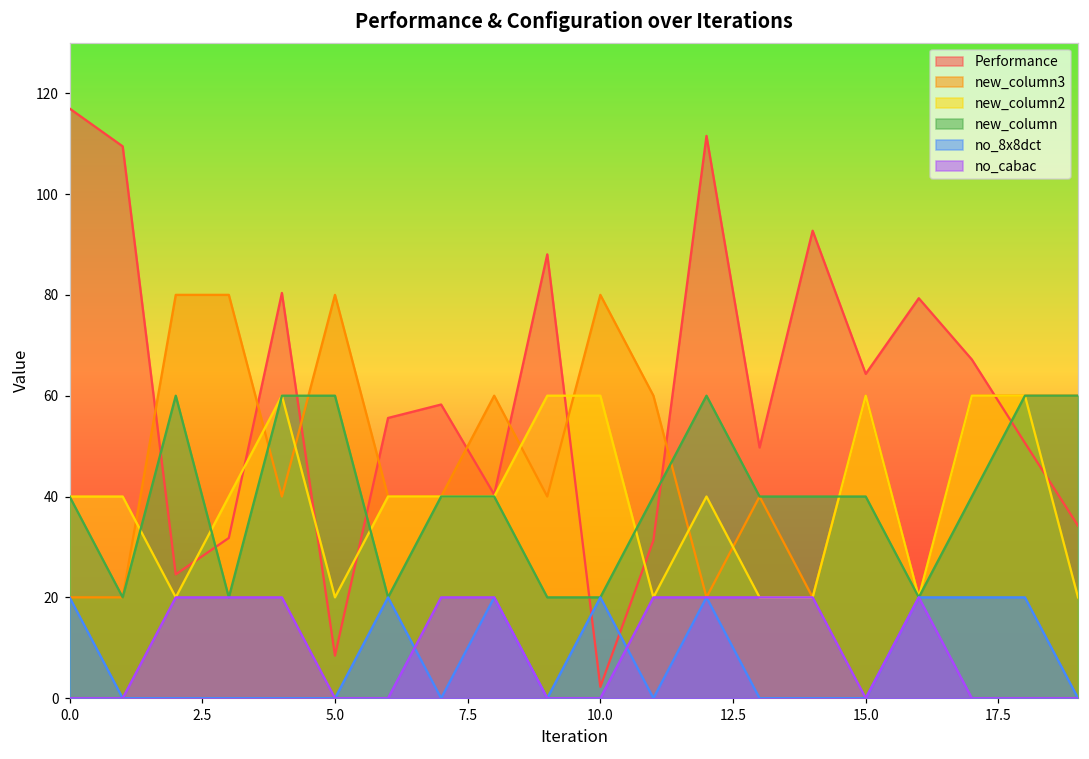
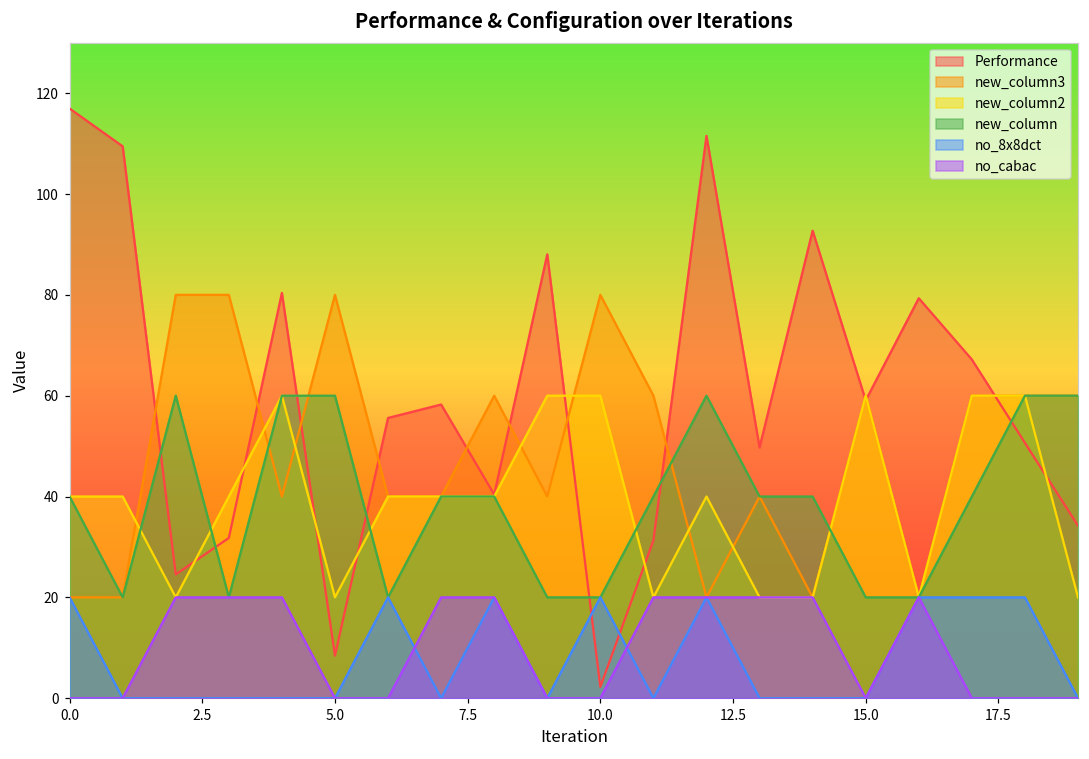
  {
    "Performance": {
      "0.0": 117,
      "5.0": 8,
      "10.0": 2,
-     "15.0": 64
+     "15.0": 59
    },
    "new_column": {
      "5.0": 60,
-     "15.0": 40
+     "15.0": 20
    },
    "no_cabac": {
      "0.0": 0,
      "10.0": 0
    }
  }
